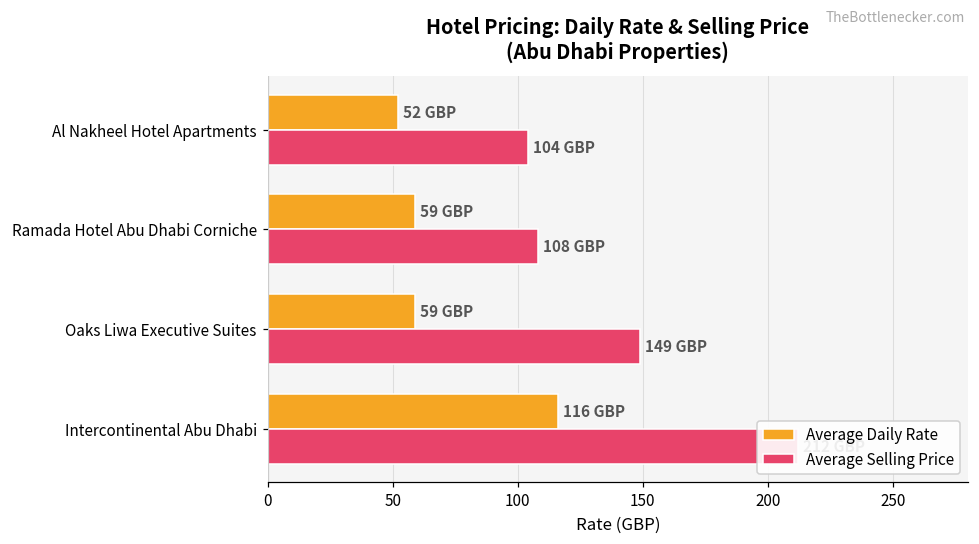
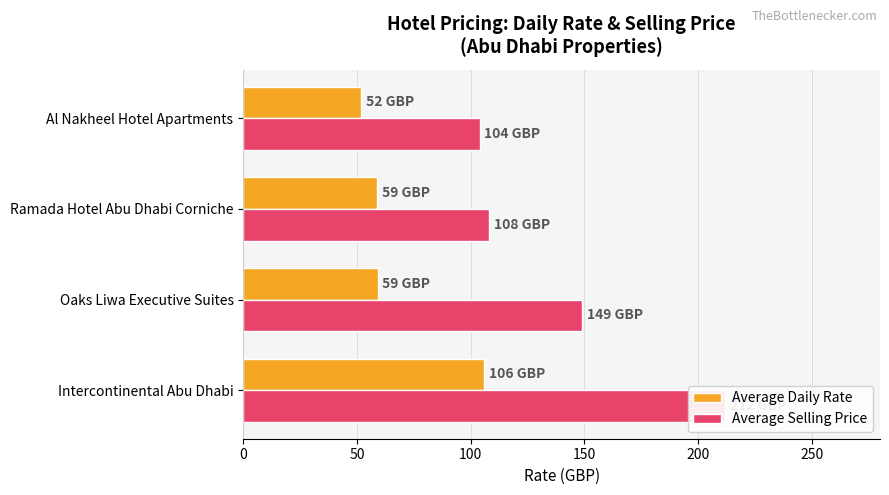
  {
    "Average Daily Rate": {
      "Al Nakheel Hotel Apartments": 52,
      "Ramada Hotel Abu Dhabi Corniche": 59,
      "Oaks Liwa Executive Suites": 59,
-     "Intercontinental Abu Dhabi": 116
+     "Intercontinental Abu Dhabi": 106
    },
    "Average Selling Price": {
      "Al Nakheel Hotel Apartments": 104,
      "Ramada Hotel Abu Dhabi Corniche": 108,
      "Oaks Liwa Executive Suites": 149
    }
  }
